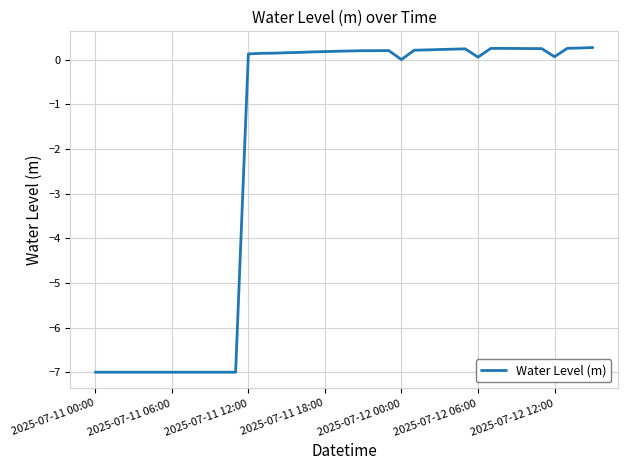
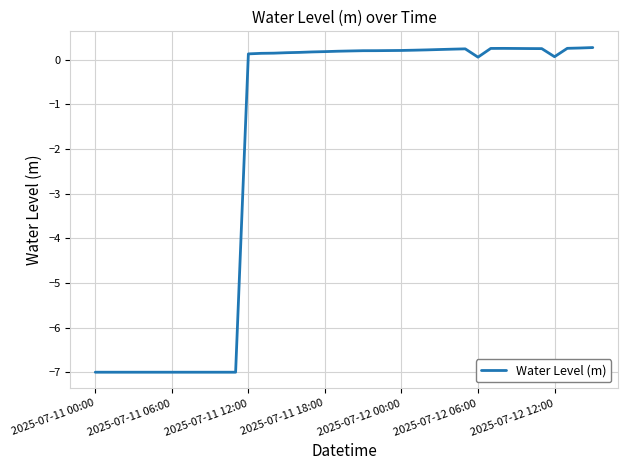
  {
    "2025-07-11 00:00": -7.0,
    "2025-07-11 06:00": -7.0,
    "2025-07-11 12:00": 0.1,
    "2025-07-11 18:00": 0.2,
-   "2025-07-12 00:00": 0.0,
+   "2025-07-12 00:00": 0.2,
    "2025-07-12 06:00": 0.1,
    "2025-07-12 12:00": 0.1
  }
